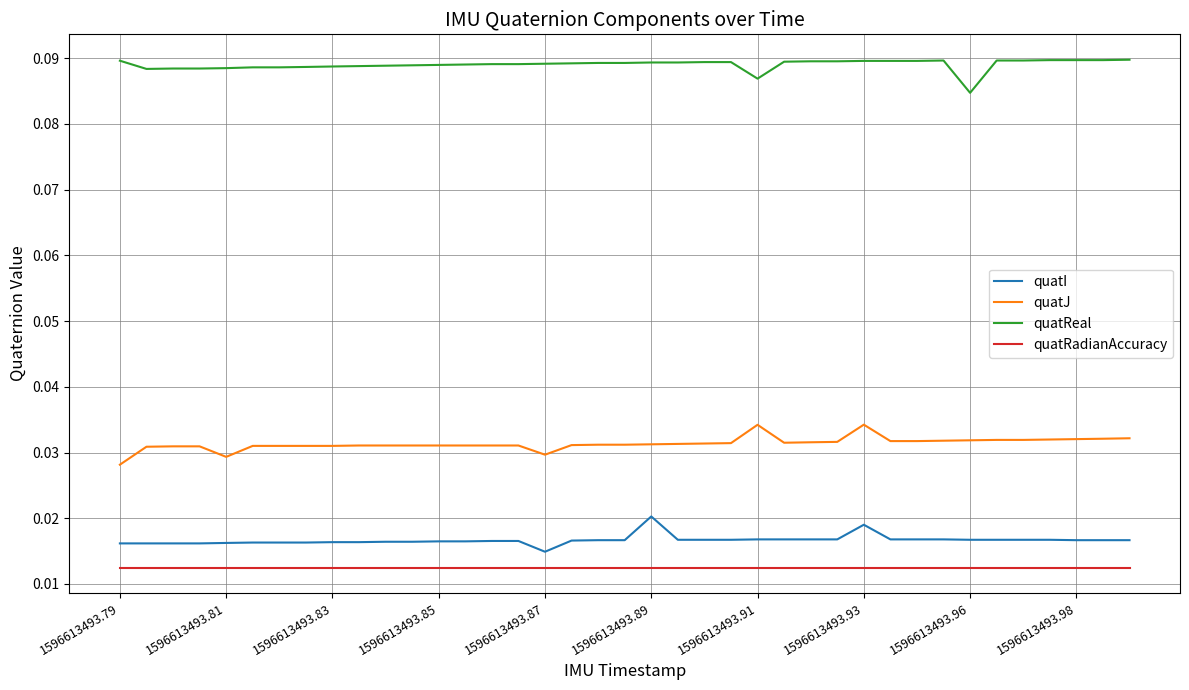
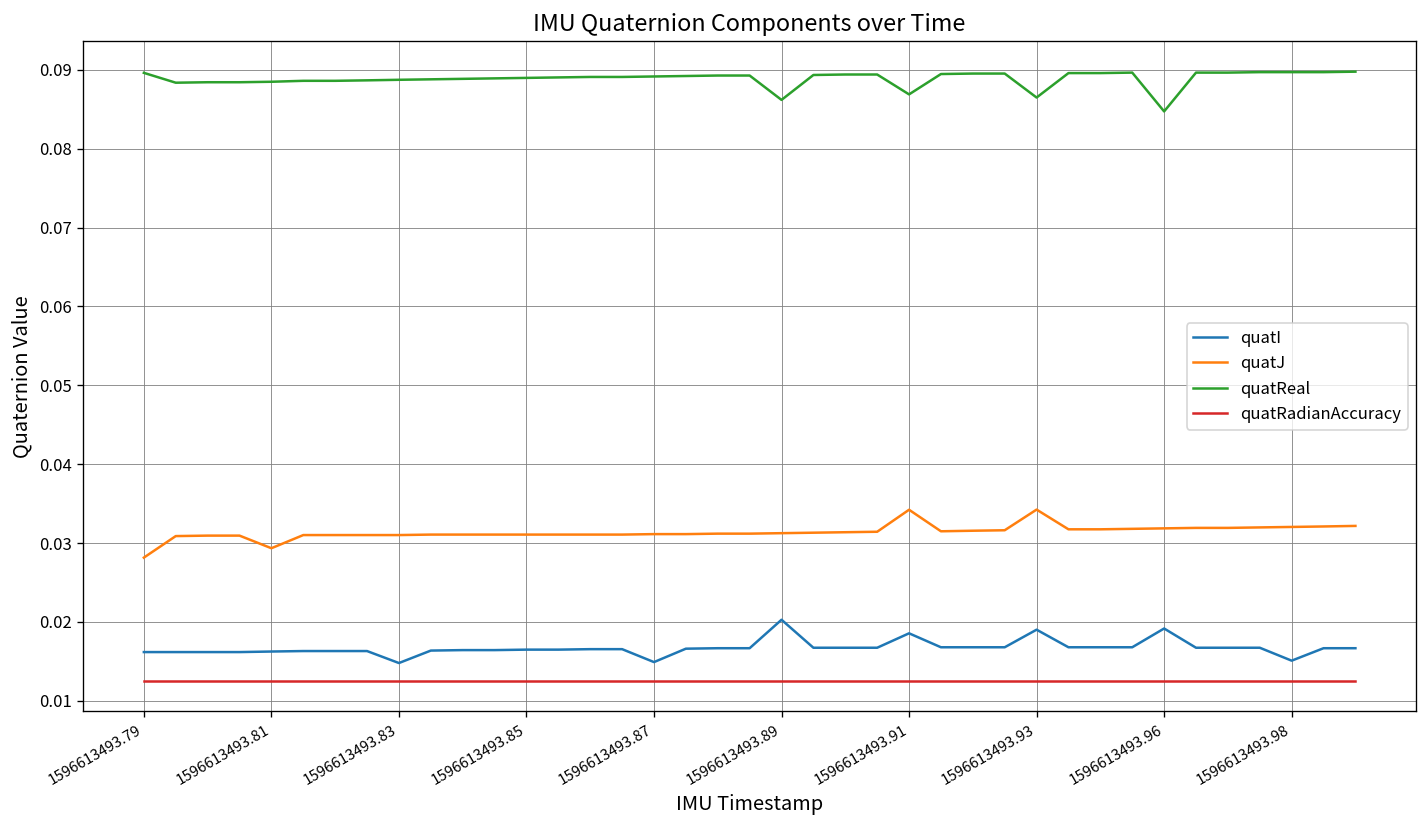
  {
    "quatI": {
      "1596613493.79": 0.016,
      "1596613493.81": 0.016,
-     "1596613493.83": 0.016,
+     "1596613493.83": 0.015,
      "1596613493.85": 0.016,
      "1596613493.87": 0.015,
      "1596613493.89": 0.020,
-     "1596613493.91": 0.017,
+     "1596613493.91": 0.019,
      "1596613493.93": 0.019,
-     "1596613493.96": 0.017,
-     "1596613493.98": 0.017
+     "1596613493.96": 0.019,
+     "1596613493.98": 0.015
    },
    "quatJ": {
      "1596613493.79": 0.028,
      "1596613493.81": 0.029,
      "1596613493.83": 0.031,
      "1596613493.85": 0.031,
-     "1596613493.87": 0.030,
+     "1596613493.87": 0.031,
      "1596613493.89": 0.031,
      "1596613493.91": 0.034,
      "1596613493.93": 0.034,
      "1596613493.96": 0.032,
      "1596613493.98": 0.032
    },
    "quatReal": {
      "1596613493.79": 0.090,
      "1596613493.81": 0.089,
      "1596613493.83": 0.089,
      "1596613493.85": 0.089,
      "1596613493.87": 0.089,
-     "1596613493.89": 0.089,
+     "1596613493.89": 0.086,
      "1596613493.91": 0.087,
-     "1596613493.93": 0.090,
+     "1596613493.93": 0.087,
      "1596613493.96": 0.085,
      "1596613493.98": 0.090
    },
    "quatRadianAccuracy": {
      "1596613493.79": 0.013,
      "1596613493.81": 0.013,
      "1596613493.83": 0.013,
      "1596613493.85": 0.013,
      "1596613493.87": 0.013,
      "1596613493.89": 0.013,
      "1596613493.91": 0.013,
      "1596613493.93": 0.013,
      "1596613493.96": 0.013,
      "1596613493.98": 0.013
    }
  }
